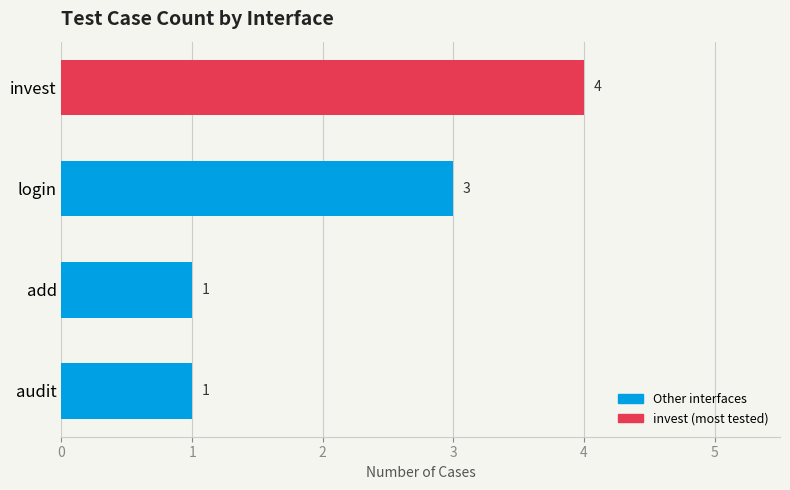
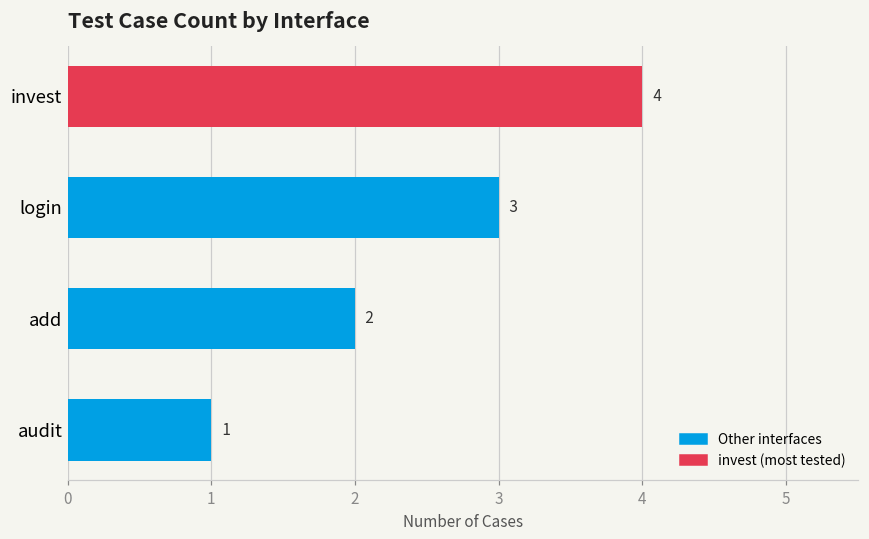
  {
    "invest": 4,
    "login": 3,
-   "add": 1,
+   "add": 2,
    "audit": 1
  }
